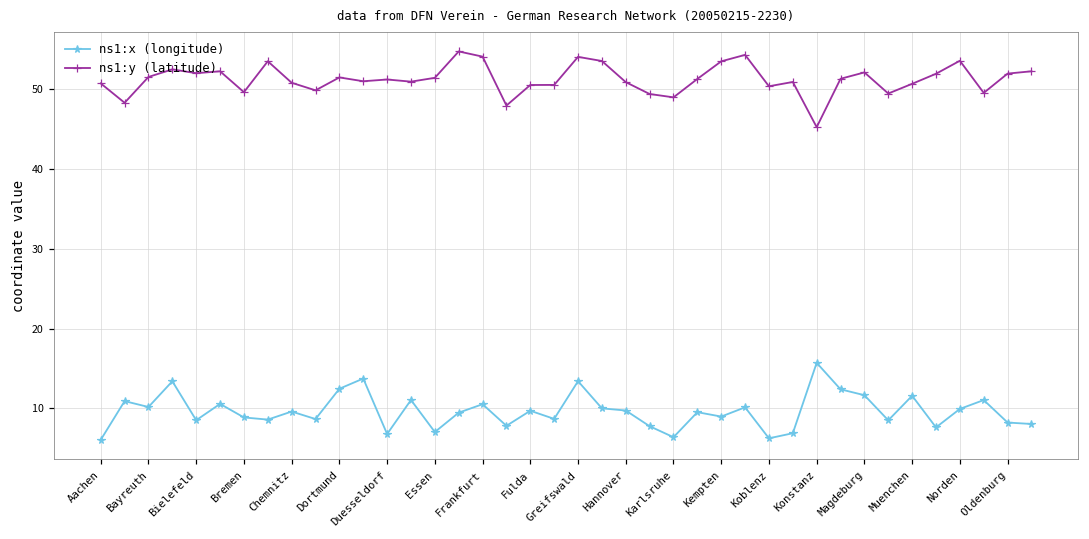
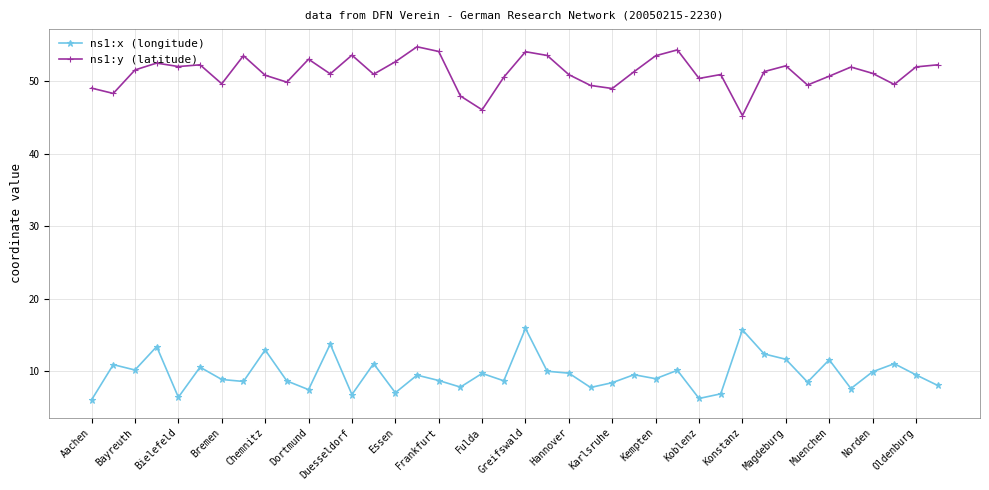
  {
    "ns1:x (longitude)": {
      "Aachen": 6,
      "Bayreuth": 10,
-     "Bielefeld": 9,
+     "Bielefeld": 6,
      "Bremen": 9,
-     "Chemnitz": 10,
-     "Dortmund": 12,
+     "Chemnitz": 13,
+     "Dortmund": 7,
      "Duesseldorf": 7,
      "Essen": 7,
-     "Frankfurt": 11,
+     "Frankfurt": 9,
      "Fulda": 10,
-     "Greifswald": 13,
+     "Greifswald": 16,
      "Hannover": 10,
-     "Karlsruhe": 6,
+     "Karlsruhe": 8,
      "Kempten": 9,
      "Koblenz": 6,
      "Konstanz": 16,
      "Magdeburg": 12,
      "Muenchen": 12,
      "Norden": 10,
-     "Oldenburg": 8
+     "Oldenburg": 9
    },
    "ns1:y (latitude)": {
-     "Aachen": 51,
+     "Aachen": 49,
      "Bayreuth": 52,
      "Bielefeld": 52,
      "Bremen": 50,
      "Chemnitz": 51,
-     "Dortmund": 52,
-     "Duesseldorf": 51,
-     "Essen": 51,
+     "Dortmund": 53,
+     "Duesseldorf": 54,
+     "Essen": 53,
      "Frankfurt": 54,
-     "Fulda": 51,
+     "Fulda": 46,
      "Greifswald": 54,
      "Hannover": 51,
      "Karlsruhe": 49,
      "Kempten": 54,
      "Koblenz": 50,
      "Konstanz": 45,
      "Magdeburg": 52,
      "Muenchen": 51,
-     "Norden": 54,
+     "Norden": 51,
      "Oldenburg": 52
    }
  }
